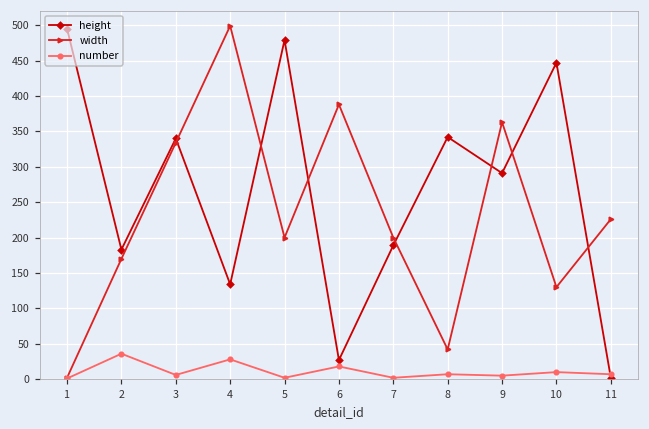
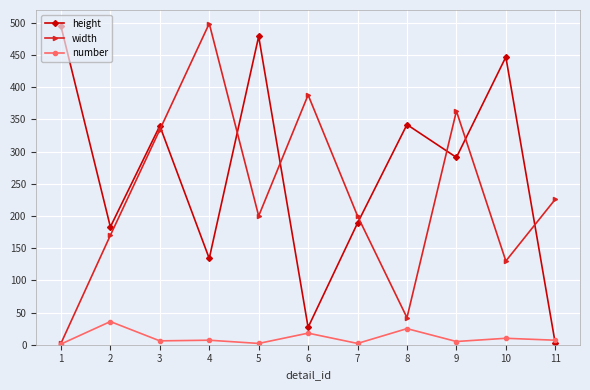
  {
    "number": {
      "2": 40,
      "3": 10,
-     "4": 30,
+     "4": 10,
      "5": 0,
      "6": 20,
      "7": 0,
-     "8": 10,
+     "8": 30,
      "9": 10,
      "10": 10,
      "11": 10
    }
  }
